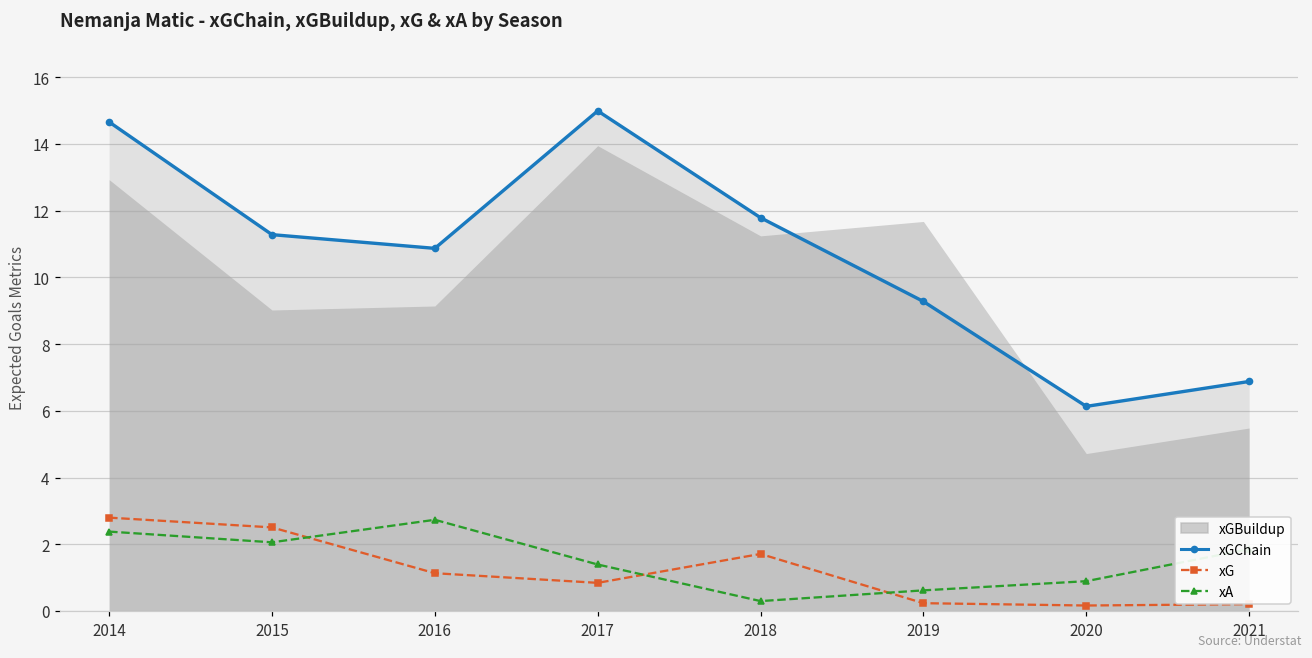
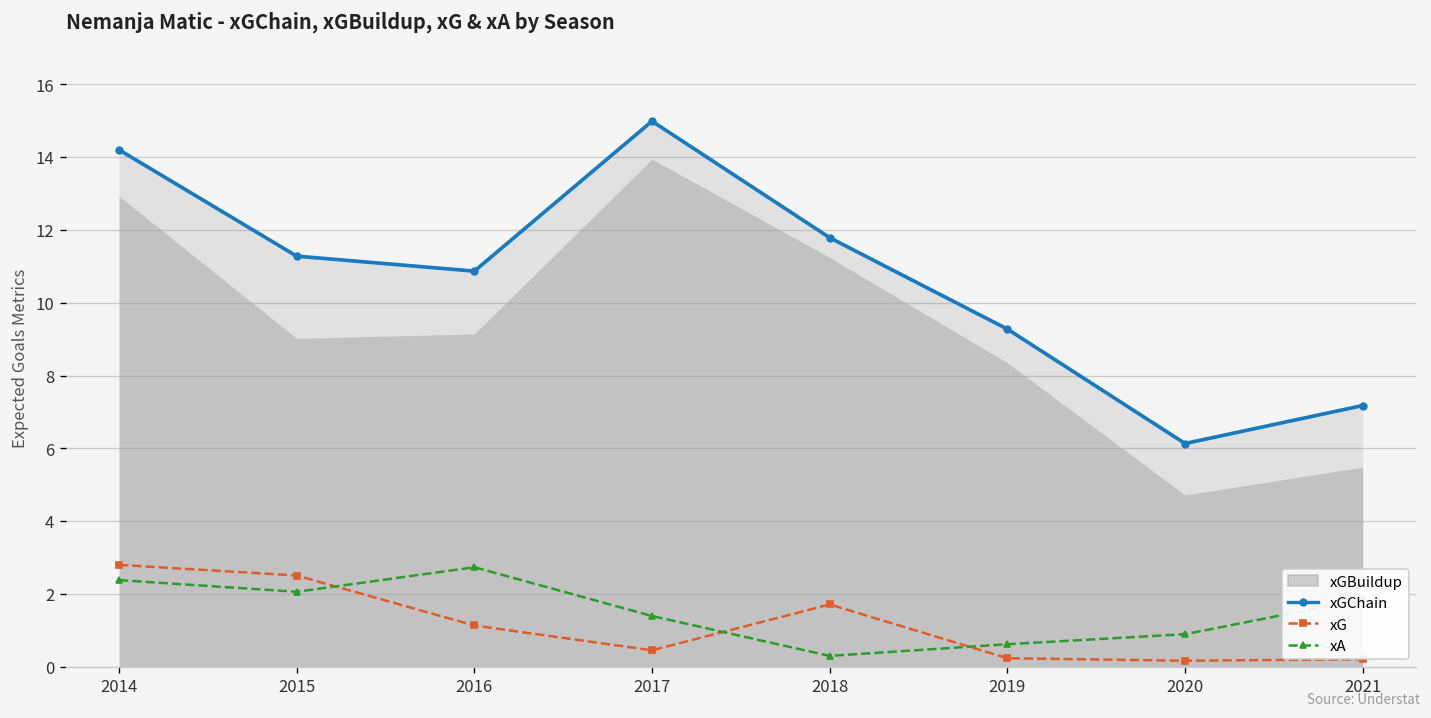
  {
    "xGChain": {
-     "2014": 14.7,
+     "2014": 14.2,
      "2015": 11.3,
      "2016": 10.9,
      "2017": 15.0,
      "2018": 11.8,
      "2019": 9.3,
      "2020": 6.1,
-     "2021": 6.9
+     "2021": 7.2
    },
    "xGBuildup": {
      "2014": 12.9,
      "2015": 9.0,
      "2016": 9.1,
      "2017": 13.9,
      "2018": 11.2,
-     "2019": 11.7,
+     "2019": 8.3,
      "2020": 4.7,
      "2021": 5.5
    },
    "xG": {
      "2014": 2.8,
      "2015": 2.5,
      "2016": 1.1,
-     "2017": 0.8,
+     "2017": 0.5,
      "2018": 1.7,
      "2019": 0.2,
      "2020": 0.2,
      "2021": 0.2
    },
    "xA": {
      "2014": 2.4,
      "2015": 2.1,
      "2016": 2.7,
      "2017": 1.4,
      "2018": 0.3,
      "2019": 0.6,
      "2020": 0.9
    }
  }
